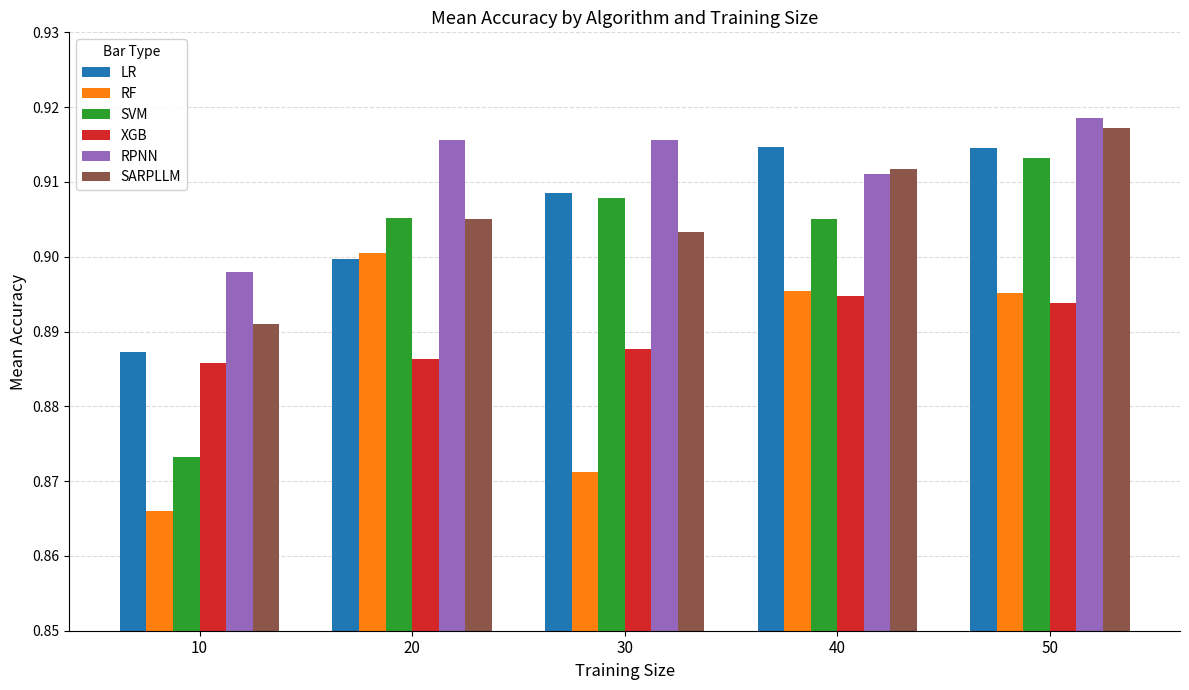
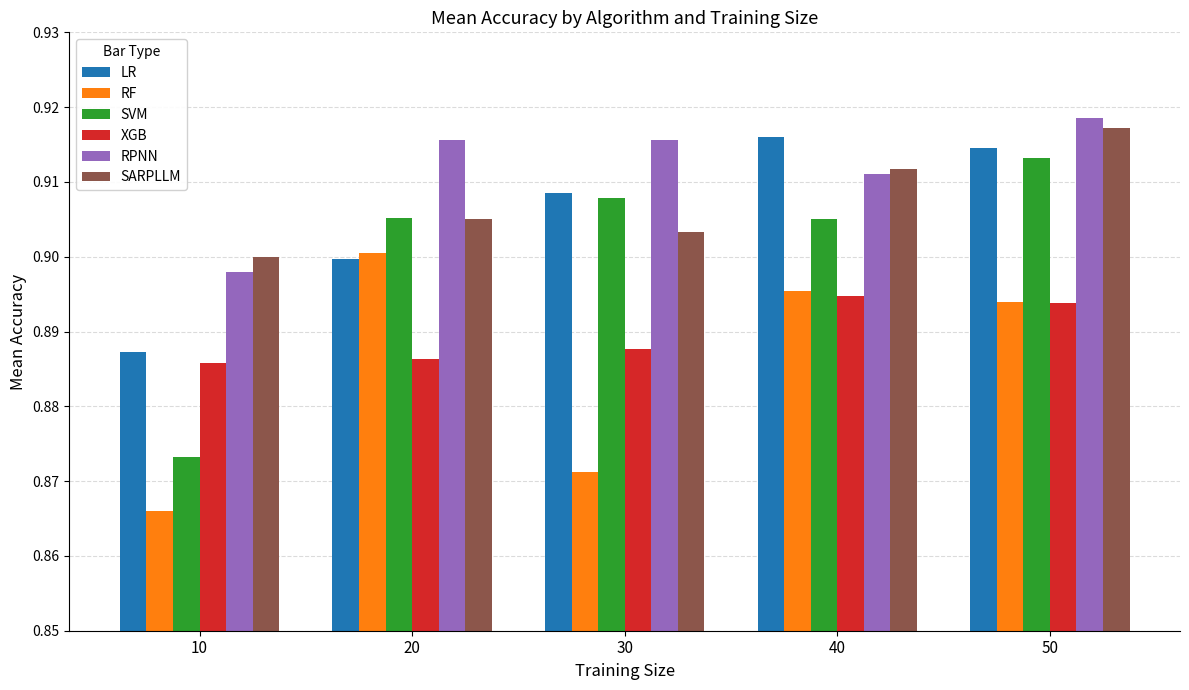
  {
    "LR": {
      "10": 0.887,
      "20": 0.900,
      "30": 0.908,
-     "40": 0.915,
+     "40": 0.916,
      "50": 0.915
    },
    "RF": {
      "10": 0.866,
      "20": 0.900,
      "30": 0.871,
      "40": 0.895,
-     "50": 0.895
+     "50": 0.894
    },
    "SVM": {
      "10": 0.873,
      "20": 0.905,
      "30": 0.908,
      "40": 0.905,
      "50": 0.913
    },
    "XGB": {
      "10": 0.886,
      "20": 0.886,
      "30": 0.888,
      "40": 0.895,
      "50": 0.894
    },
    "RPNN": {
      "10": 0.898,
      "20": 0.916,
      "30": 0.916,
      "40": 0.911,
      "50": 0.919
    },
    "SARPLLM": {
-     "10": 0.891,
+     "10": 0.900,
      "20": 0.905,
      "30": 0.903,
      "40": 0.912,
      "50": 0.917
    }
  }
